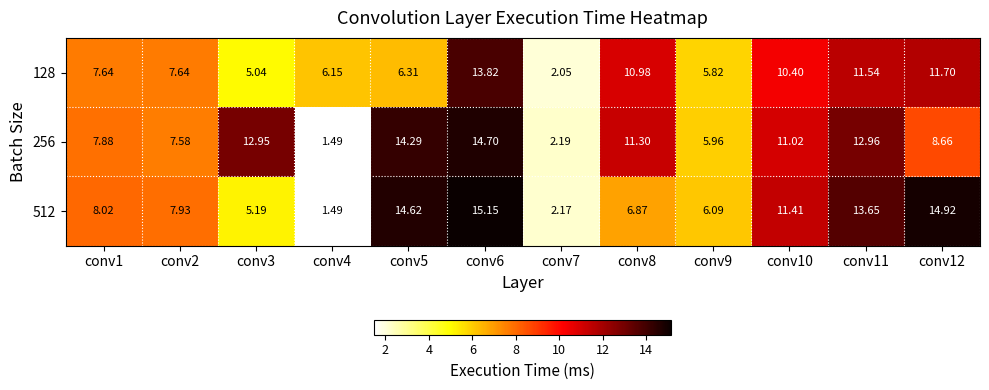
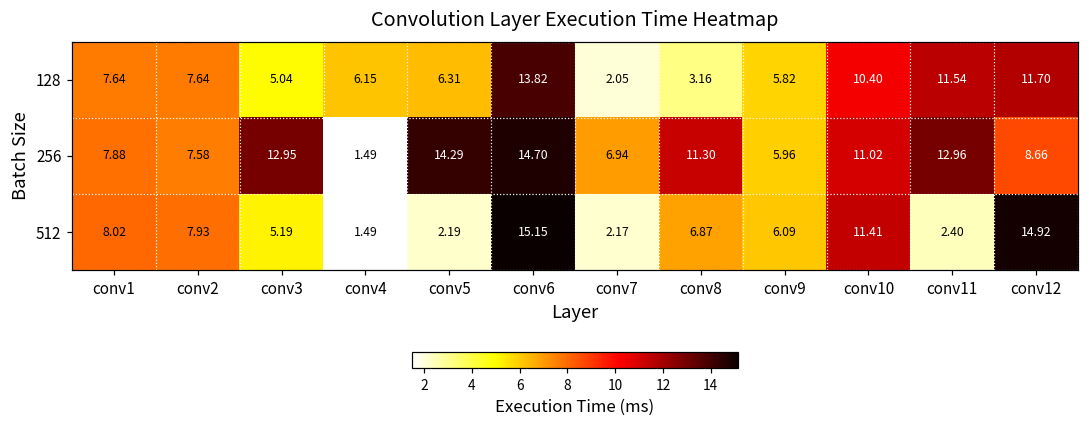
  {
    "128": {
      "conv1": 7.64,
      "conv2": 7.64,
      "conv3": 5.04,
      "conv4": 6.15,
      "conv5": 6.31,
      "conv6": 13.82,
      "conv7": 2.05,
-     "conv8": 10.98,
+     "conv8": 3.16,
      "conv9": 5.82,
      "conv10": 10.40,
      "conv11": 11.54,
      "conv12": 11.70
    },
    "256": {
      "conv1": 7.88,
      "conv2": 7.58,
      "conv3": 12.95,
      "conv4": 1.49,
      "conv5": 14.29,
      "conv6": 14.70,
-     "conv7": 2.19,
+     "conv7": 6.94,
      "conv8": 11.30,
      "conv9": 5.96,
      "conv10": 11.02,
      "conv11": 12.96,
      "conv12": 8.66
    },
    "512": {
      "conv1": 8.02,
      "conv2": 7.93,
      "conv3": 5.19,
      "conv4": 1.49,
-     "conv5": 14.62,
+     "conv5": 2.19,
      "conv6": 15.15,
      "conv7": 2.17,
      "conv8": 6.87,
      "conv9": 6.09,
      "conv10": 11.41,
-     "conv11": 13.65,
+     "conv11": 2.40,
      "conv12": 14.92
    }
  }
